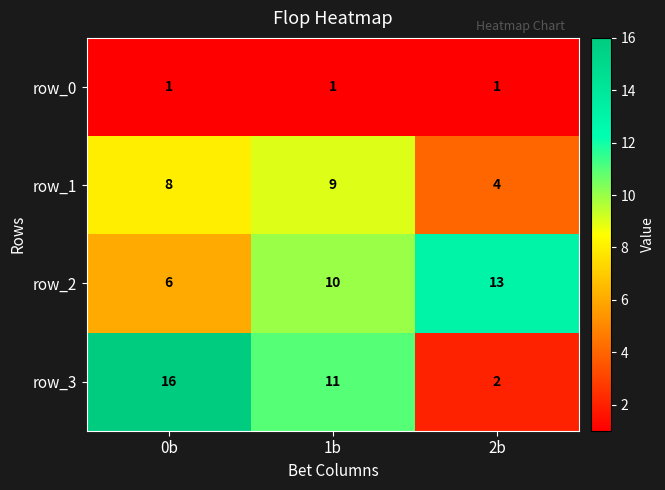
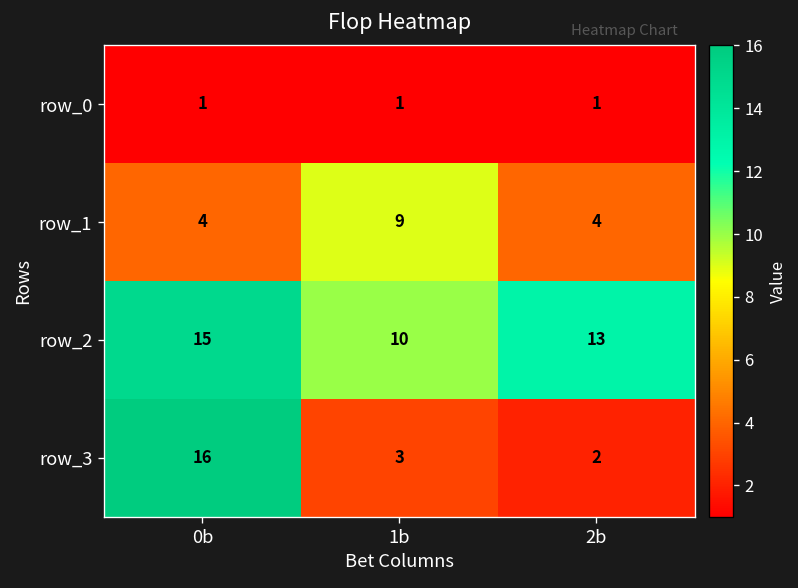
  {
    "row_0": {
      "0b": 1,
      "1b": 1,
      "2b": 1
    },
    "row_1": {
-     "0b": 8,
+     "0b": 4,
      "1b": 9,
      "2b": 4
    },
    "row_2": {
-     "0b": 6,
+     "0b": 15,
      "1b": 10,
      "2b": 13
    },
    "row_3": {
      "0b": 16,
-     "1b": 11,
+     "1b": 3,
      "2b": 2
    }
  }
